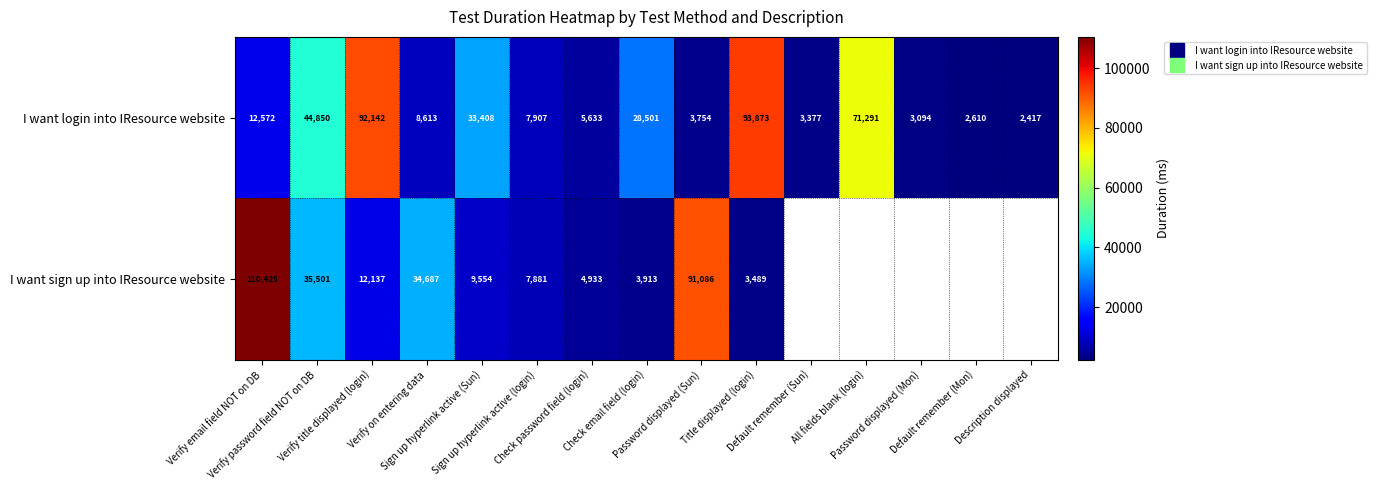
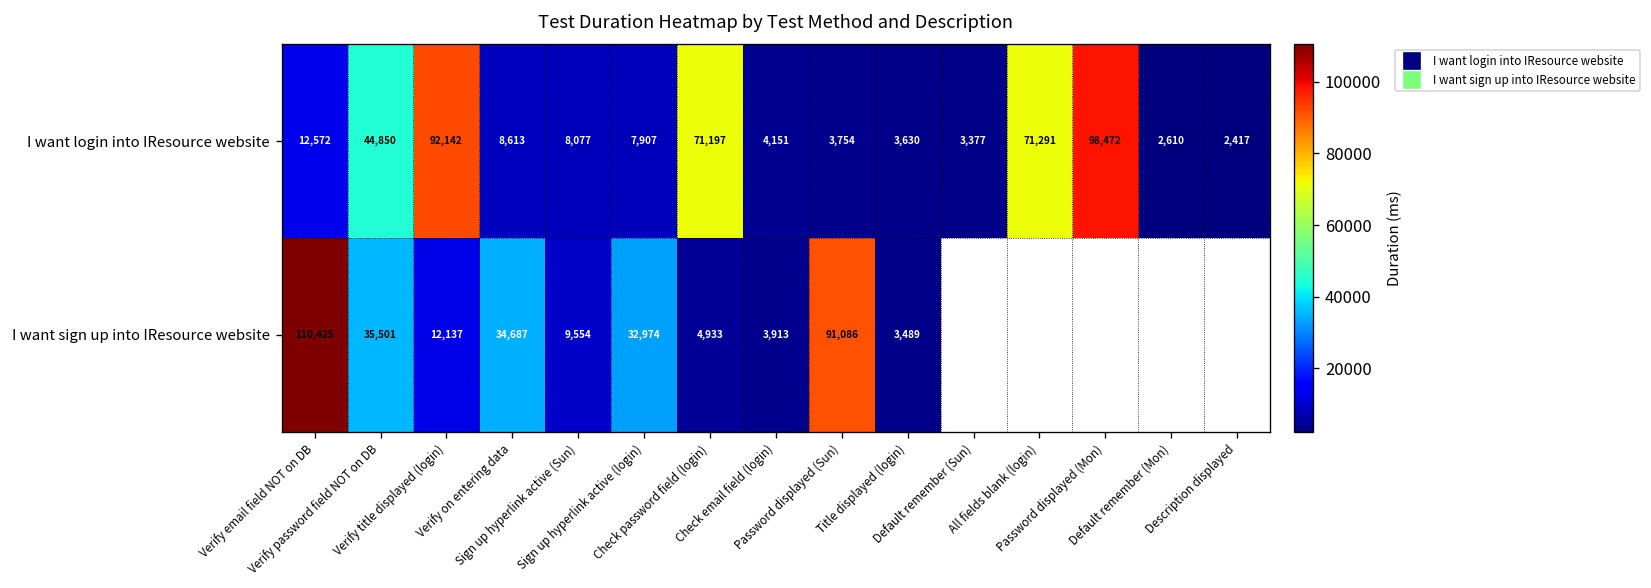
  {
    "I want login into IResource website": {
      "Verify email field NOT on DB": "12,572",
      "Verify password field NOT on DB": "44,850",
      "Verify title displayed (login)": "92,142",
      "Verify on entering data": "8,613",
-     "Sign up hyperlink active (Sun)": "33,408",
+     "Sign up hyperlink active (Sun)": "8,077",
      "Sign up hyperlink active (login)": "7,907",
-     "Check password field (login)": "5,633",
-     "Check email field (login)": "28,501",
+     "Check password field (login)": "71,197",
+     "Check email field (login)": "4,151",
      "Password displayed (Sun)": "3,754",
-     "Title displayed (login)": "93,873",
+     "Title displayed (login)": "3,630",
      "Default remember (Sun)": "3,377",
      "All fields blank (login)": "71,291",
-     "Password displayed (Mon)": "3,094",
+     "Password displayed (Mon)": "98,472",
      "Default remember (Mon)": "2,610",
      "Description displayed": "2,417"
    },
    "I want sign up into IResource website": {
      "Verify email field NOT on DB": "110,425",
      "Verify password field NOT on DB": "35,501",
      "Verify title displayed (login)": "12,137",
      "Verify on entering data": "34,687",
      "Sign up hyperlink active (Sun)": "9,554",
-     "Sign up hyperlink active (login)": "7,881",
+     "Sign up hyperlink active (login)": "32,974",
      "Check password field (login)": "4,933",
      "Check email field (login)": "3,913",
      "Password displayed (Sun)": "91,086",
      "Title displayed (login)": "3,489"
    }
  }
